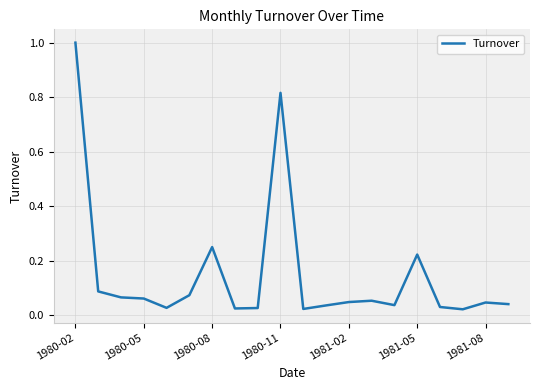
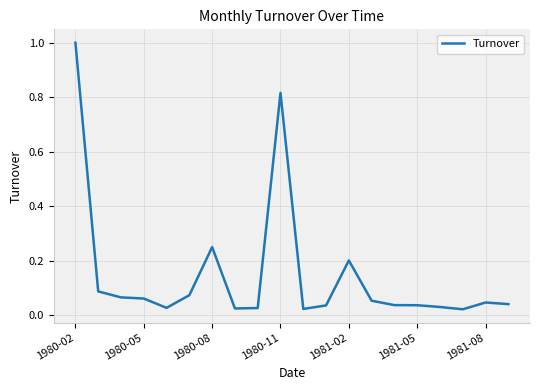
  {
    "1980-02": 1.00,
    "1980-05": 0.06,
    "1980-08": 0.25,
    "1980-11": 0.82,
-   "1981-02": 0.05,
-   "1981-05": 0.22,
+   "1981-02": 0.20,
+   "1981-05": 0.04,
    "1981-08": 0.05
  }
